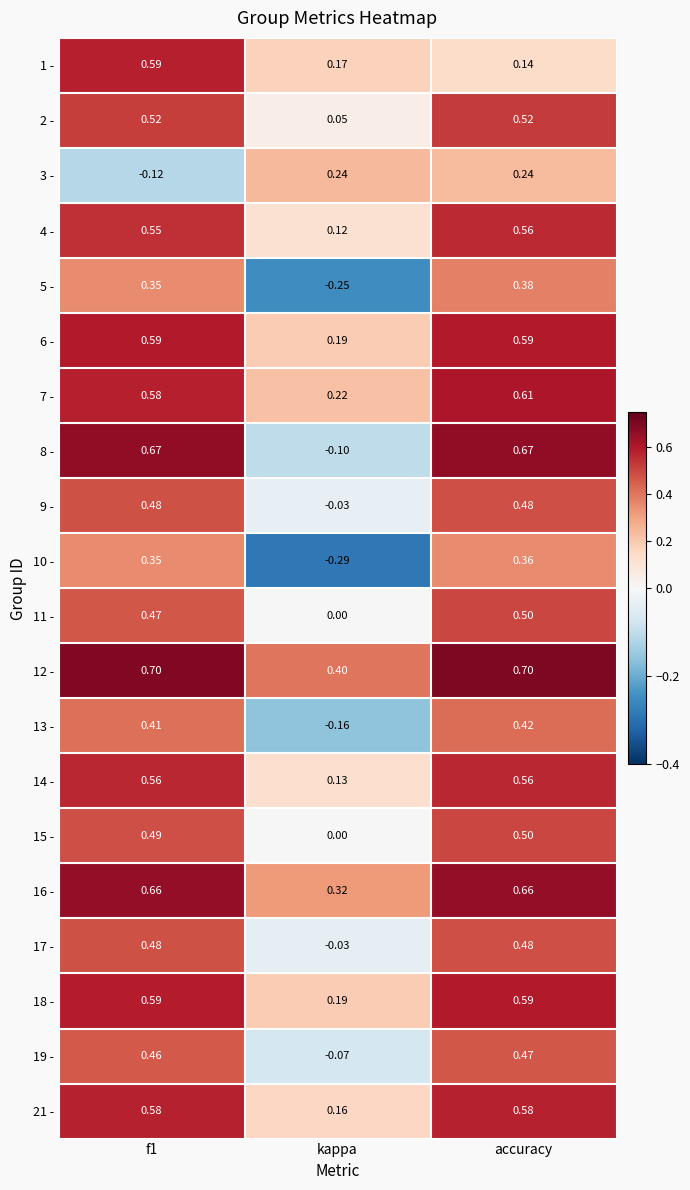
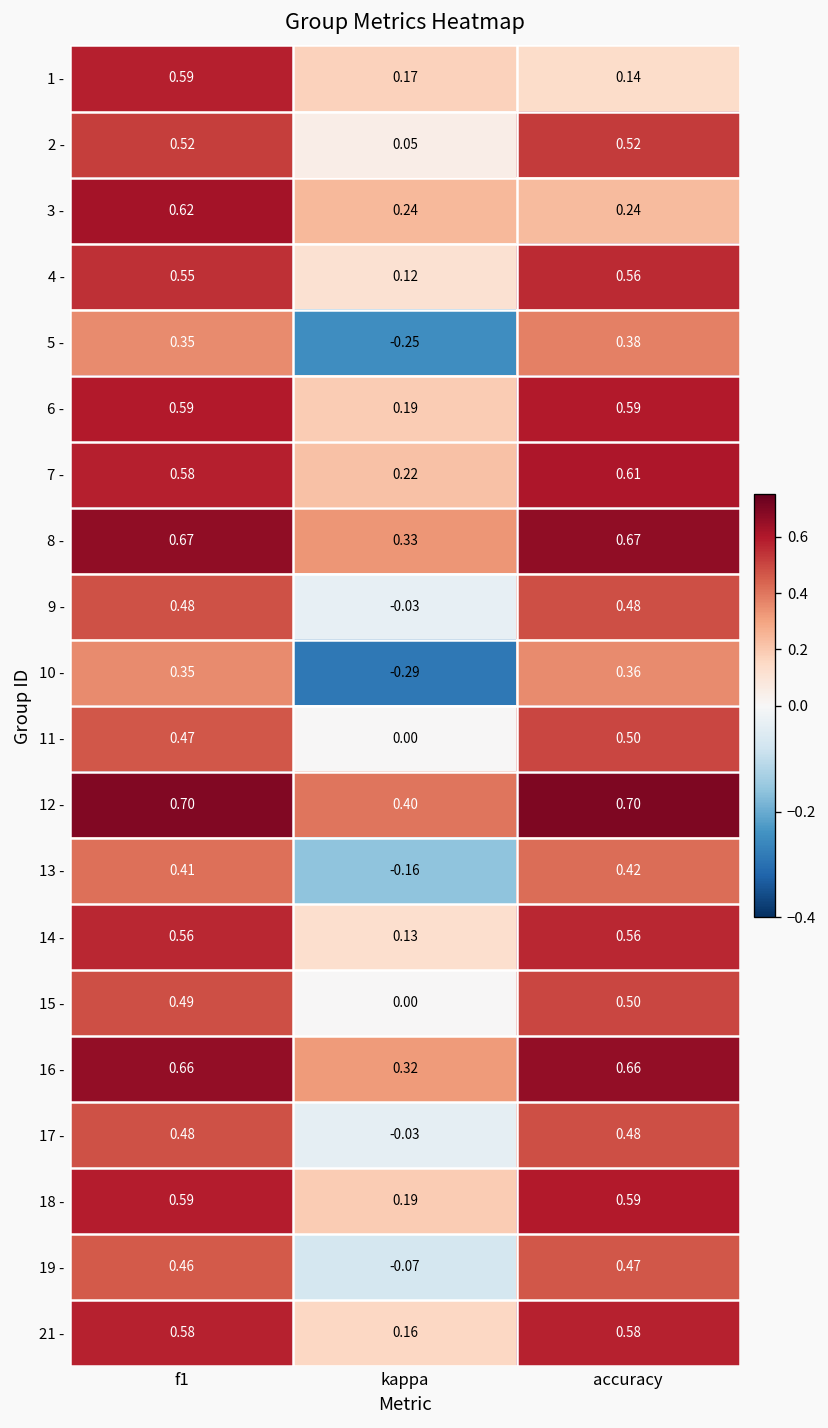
  {
    "1 -": {
      "f1": 0.59,
      "kappa": 0.17,
      "accuracy": 0.14
    },
    "2 -": {
      "f1": 0.52,
      "kappa": 0.05,
      "accuracy": 0.52
    },
    "3 -": {
-     "f1": -0.12,
+     "f1": 0.62,
      "kappa": 0.24,
      "accuracy": 0.24
    },
    "4 -": {
      "f1": 0.55,
      "kappa": 0.12,
      "accuracy": 0.56
    },
    "5 -": {
      "f1": 0.35,
      "kappa": -0.25,
      "accuracy": 0.38
    },
    "6 -": {
      "f1": 0.59,
      "kappa": 0.19,
      "accuracy": 0.59
    },
    "7 -": {
      "f1": 0.58,
      "kappa": 0.22,
      "accuracy": 0.61
    },
    "8 -": {
      "f1": 0.67,
-     "kappa": -0.10,
+     "kappa": 0.33,
      "accuracy": 0.67
    },
    "9 -": {
      "f1": 0.48,
      "kappa": -0.03,
      "accuracy": 0.48
    },
    "10 -": {
      "f1": 0.35,
      "kappa": -0.29,
      "accuracy": 0.36
    },
    "11 -": {
      "f1": 0.47,
      "kappa": 0.00,
      "accuracy": 0.50
    },
    "12 -": {
      "f1": 0.70,
      "kappa": 0.40,
      "accuracy": 0.70
    },
    "13 -": {
      "f1": 0.41,
      "kappa": -0.16,
      "accuracy": 0.42
    },
    "14 -": {
      "f1": 0.56,
      "kappa": 0.13,
      "accuracy": 0.56
    },
    "15 -": {
      "f1": 0.49,
      "kappa": 0.00,
      "accuracy": 0.50
    },
    "16 -": {
      "f1": 0.66,
      "kappa": 0.32,
      "accuracy": 0.66
    },
    "17 -": {
      "f1": 0.48,
      "kappa": -0.03,
      "accuracy": 0.48
    },
    "18 -": {
      "f1": 0.59,
      "kappa": 0.19,
      "accuracy": 0.59
    },
    "19 -": {
      "f1": 0.46,
      "kappa": -0.07,
      "accuracy": 0.47
    },
    "21 -": {
      "f1": 0.58,
      "kappa": 0.16,
      "accuracy": 0.58
    }
  }
